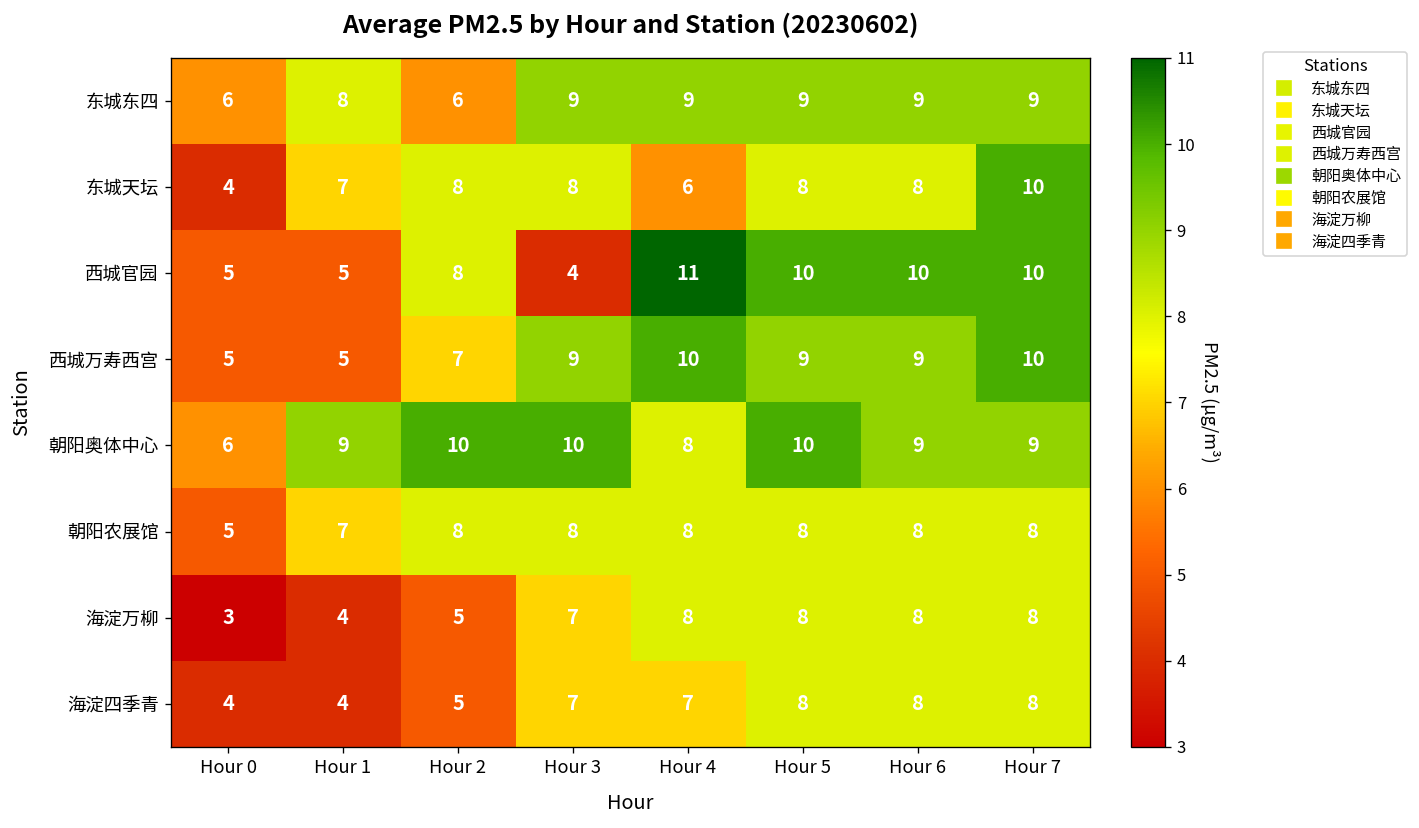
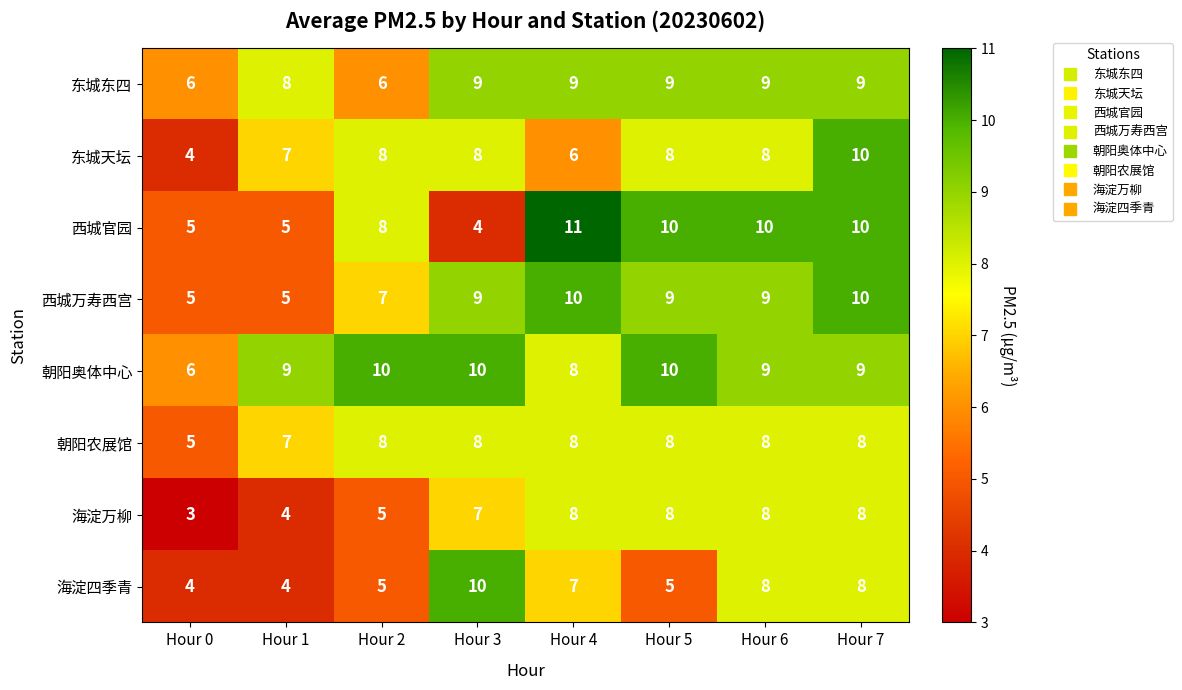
  {
    "东城东四": {
      "Hour 0": 6,
      "Hour 1": 8,
      "Hour 2": 6,
      "Hour 3": 9,
      "Hour 4": 9,
      "Hour 5": 9,
      "Hour 6": 9,
      "Hour 7": 9
    },
    "东城天坛": {
      "Hour 0": 4,
      "Hour 1": 7,
      "Hour 2": 8,
      "Hour 3": 8,
      "Hour 4": 6,
      "Hour 5": 8,
      "Hour 6": 8,
      "Hour 7": 10
    },
    "西城官园": {
      "Hour 0": 5,
      "Hour 1": 5,
      "Hour 2": 8,
      "Hour 3": 4,
      "Hour 4": 11,
      "Hour 5": 10,
      "Hour 6": 10,
      "Hour 7": 10
    },
    "西城万寿西宫": {
      "Hour 0": 5,
      "Hour 1": 5,
      "Hour 2": 7,
      "Hour 3": 9,
      "Hour 4": 10,
      "Hour 5": 9,
      "Hour 6": 9,
      "Hour 7": 10
    },
    "朝阳奥体中心": {
      "Hour 0": 6,
      "Hour 1": 9,
      "Hour 2": 10,
      "Hour 3": 10,
      "Hour 4": 8,
      "Hour 5": 10,
      "Hour 6": 9,
      "Hour 7": 9
    },
    "朝阳农展馆": {
      "Hour 0": 5,
      "Hour 1": 7,
      "Hour 2": 8,
      "Hour 3": 8,
      "Hour 4": 8,
      "Hour 5": 8,
      "Hour 6": 8,
      "Hour 7": 8
    },
    "海淀万柳": {
      "Hour 0": 3,
      "Hour 1": 4,
      "Hour 2": 5,
      "Hour 3": 7,
      "Hour 4": 8,
      "Hour 5": 8,
      "Hour 6": 8,
      "Hour 7": 8
    },
    "海淀四季青": {
      "Hour 0": 4,
      "Hour 1": 4,
      "Hour 2": 5,
-     "Hour 3": 7,
+     "Hour 3": 10,
      "Hour 4": 7,
-     "Hour 5": 8,
+     "Hour 5": 5,
      "Hour 6": 8,
      "Hour 7": 8
    }
  }
